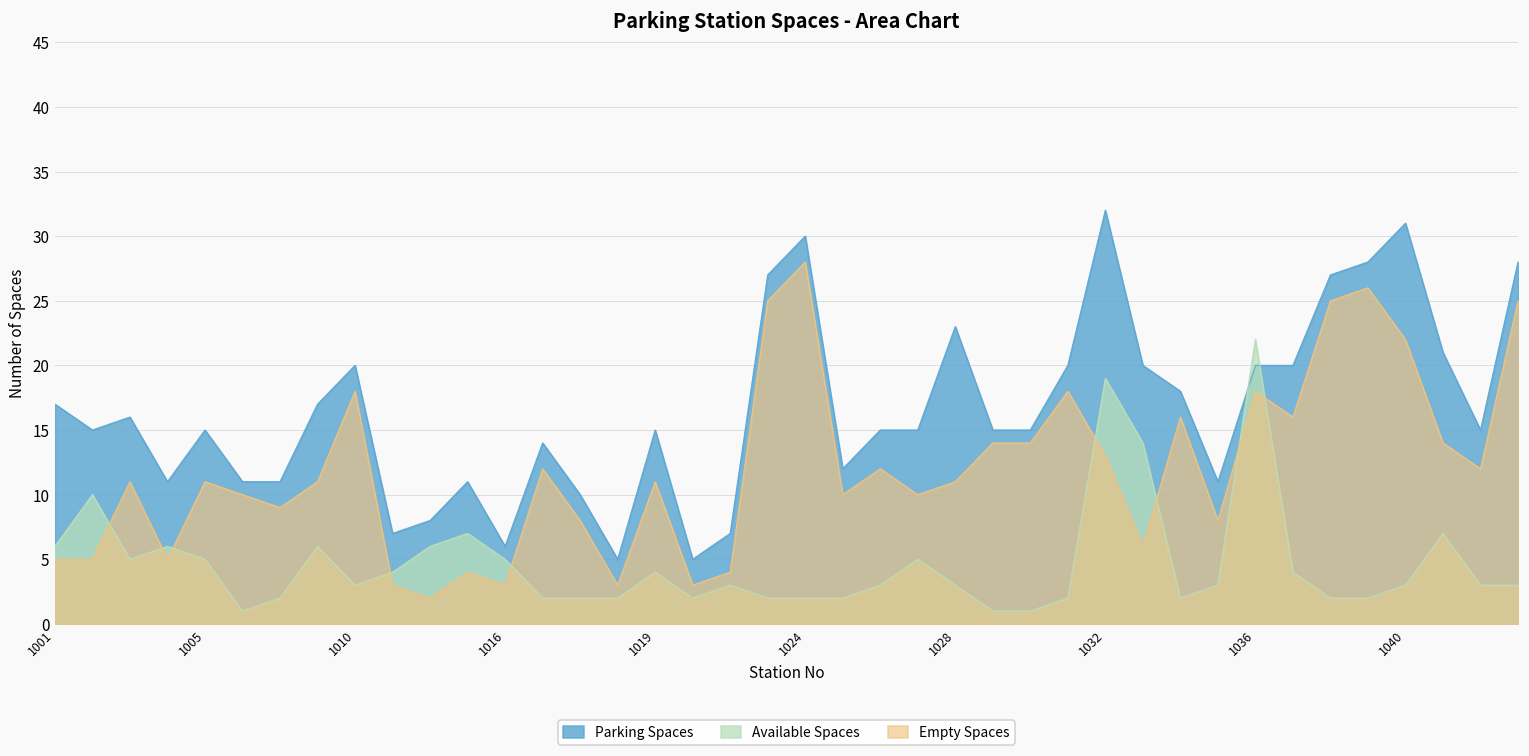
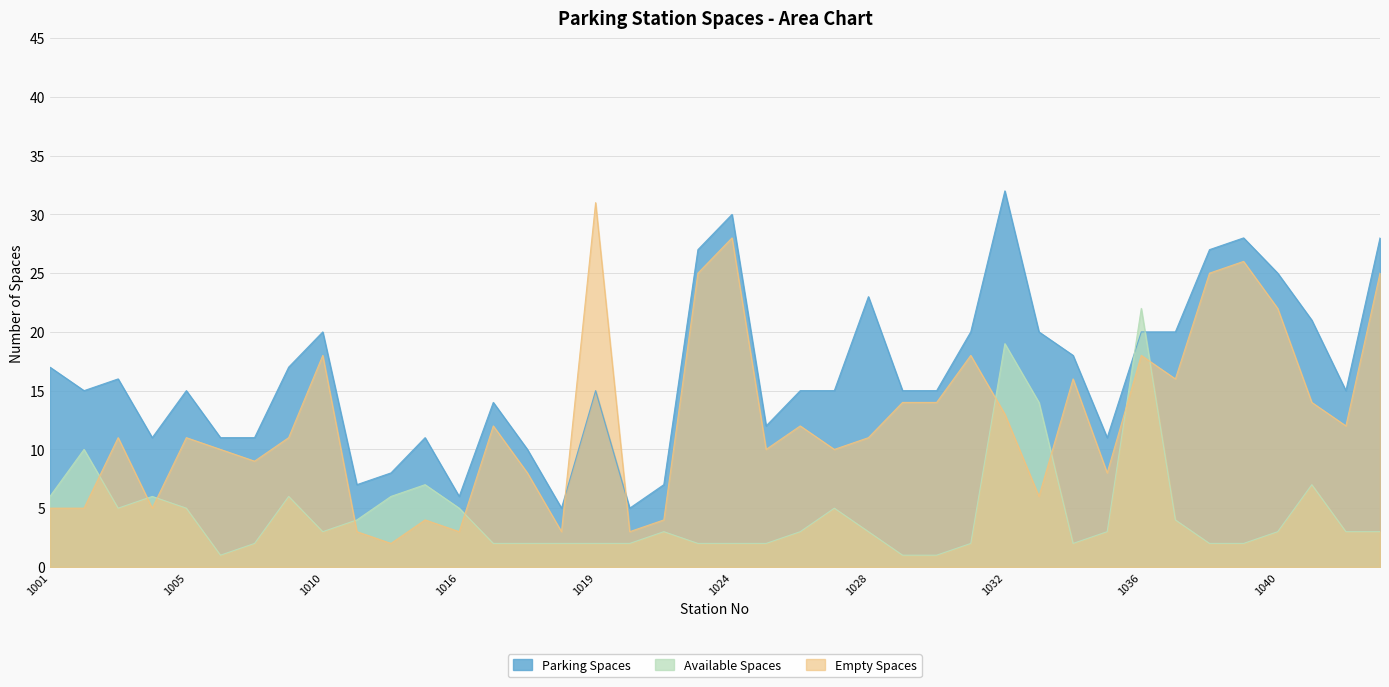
  {
    "Parking Spaces": {
      "1001": 17,
      "1005": 15,
      "1010": 20,
      "1016": 6,
      "1019": 15,
      "1024": 30,
      "1028": 23,
      "1032": 32,
      "1036": 20,
-     "1040": 31
+     "1040": 25
    },
    "Available Spaces": {
      "1001": 6,
      "1005": 5,
      "1010": 3,
      "1016": 5,
-     "1019": 4,
+     "1019": 2,
      "1024": 2,
      "1028": 3,
      "1032": 19,
      "1036": 22,
      "1040": 3
    },
    "Empty Spaces": {
      "1001": 5,
      "1005": 11,
      "1010": 18,
      "1016": 3,
-     "1019": 11,
+     "1019": 31,
      "1024": 28,
      "1028": 11,
      "1032": 13,
      "1036": 18,
      "1040": 22
    }
  }
